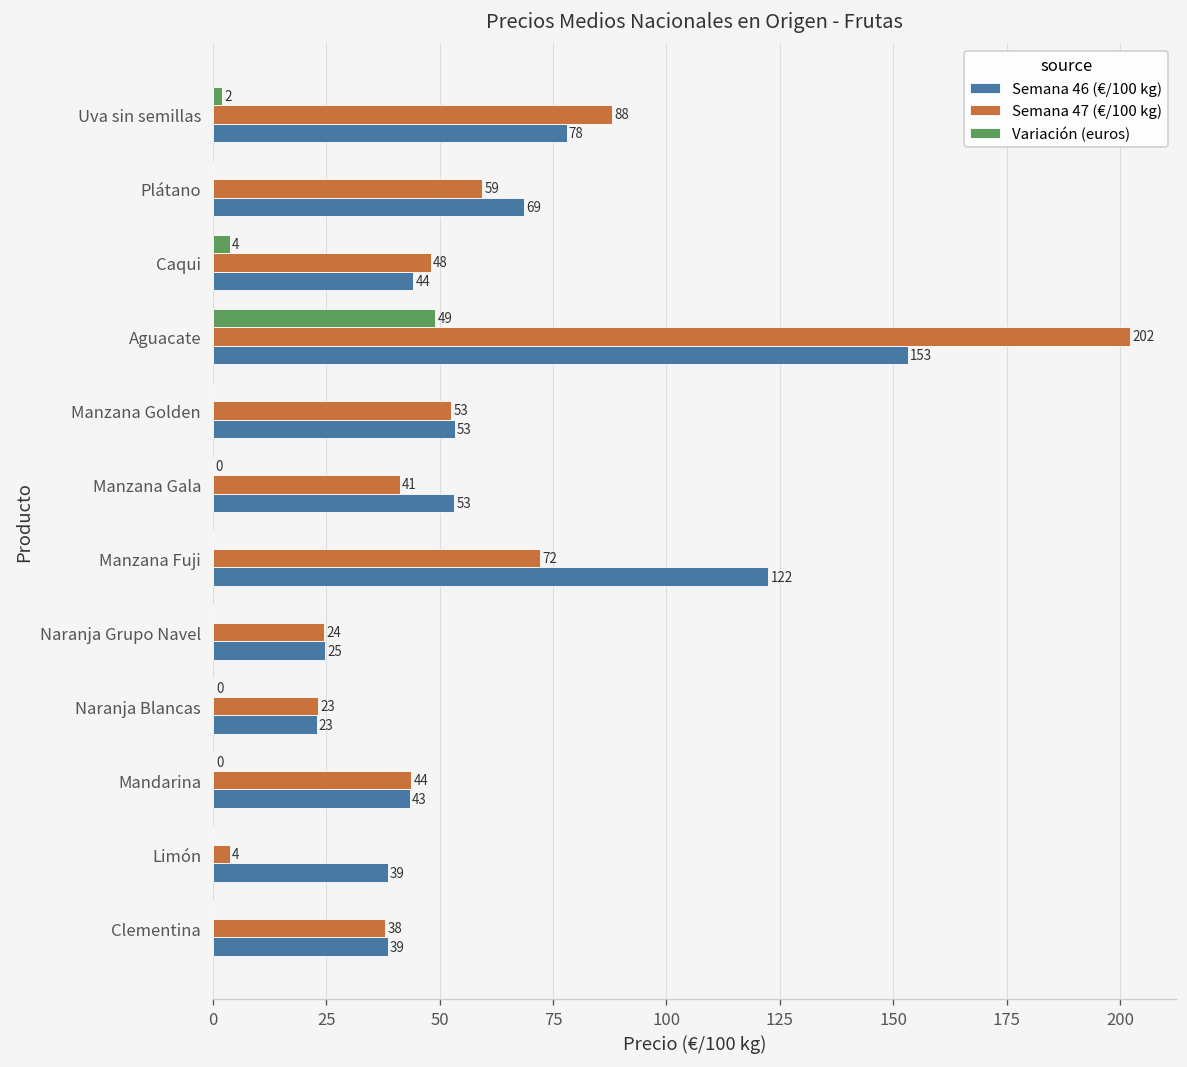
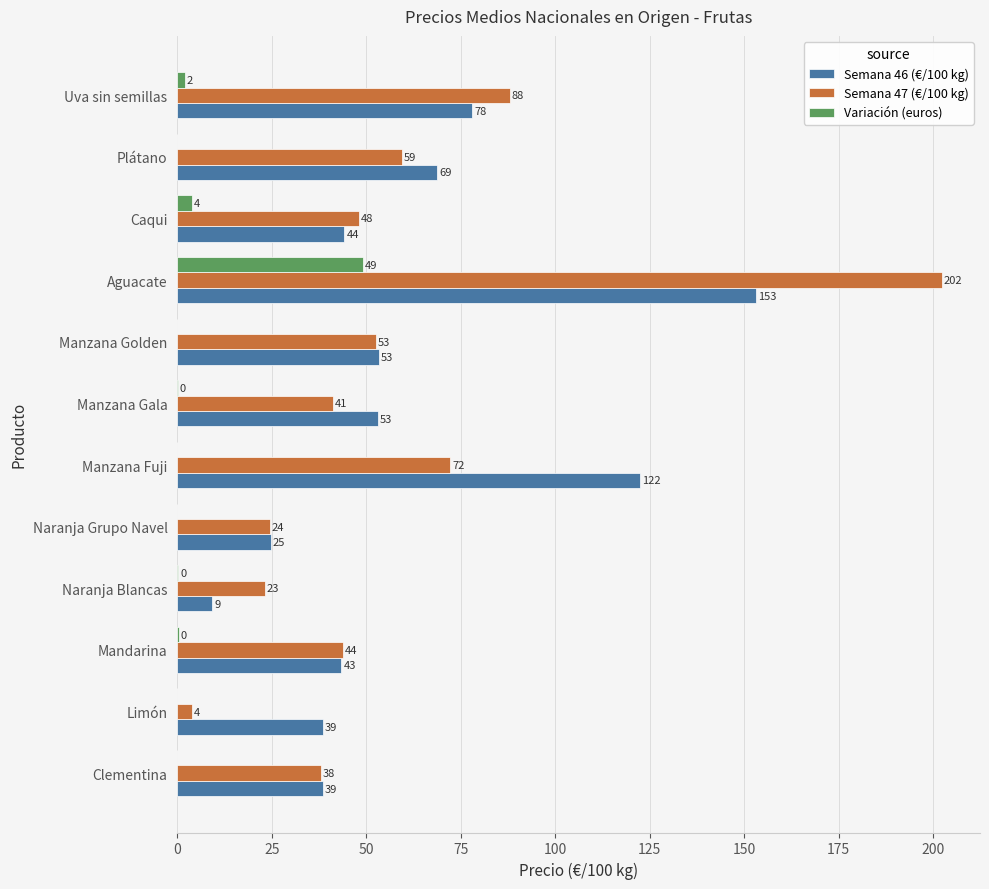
  {
    "Semana 46 (€/100 kg)": {
      "Uva sin semillas": 78,
      "Plátano": 69,
      "Caqui": 44,
      "Aguacate": 153,
      "Manzana Golden": 53,
      "Manzana Gala": 53,
      "Manzana Fuji": 122,
      "Naranja Grupo Navel": 25,
-     "Naranja Blancas": 23,
+     "Naranja Blancas": 9,
      "Mandarina": 43,
      "Limón": 39,
      "Clementina": 39
    },
    "Semana 47 (€/100 kg)": {
      "Uva sin semillas": 88,
      "Plátano": 59,
      "Caqui": 48,
      "Aguacate": 202,
      "Manzana Golden": 53,
      "Manzana Gala": 41,
      "Manzana Fuji": 72,
      "Naranja Grupo Navel": 24,
      "Naranja Blancas": 23,
      "Mandarina": 44,
      "Limón": 4,
      "Clementina": 38
    },
    "Variación (euros)": {
      "Uva sin semillas": 2,
      "Caqui": 4,
      "Aguacate": 49,
      "Manzana Gala": 0,
      "Naranja Blancas": 0,
      "Mandarina": 0
    }
  }
